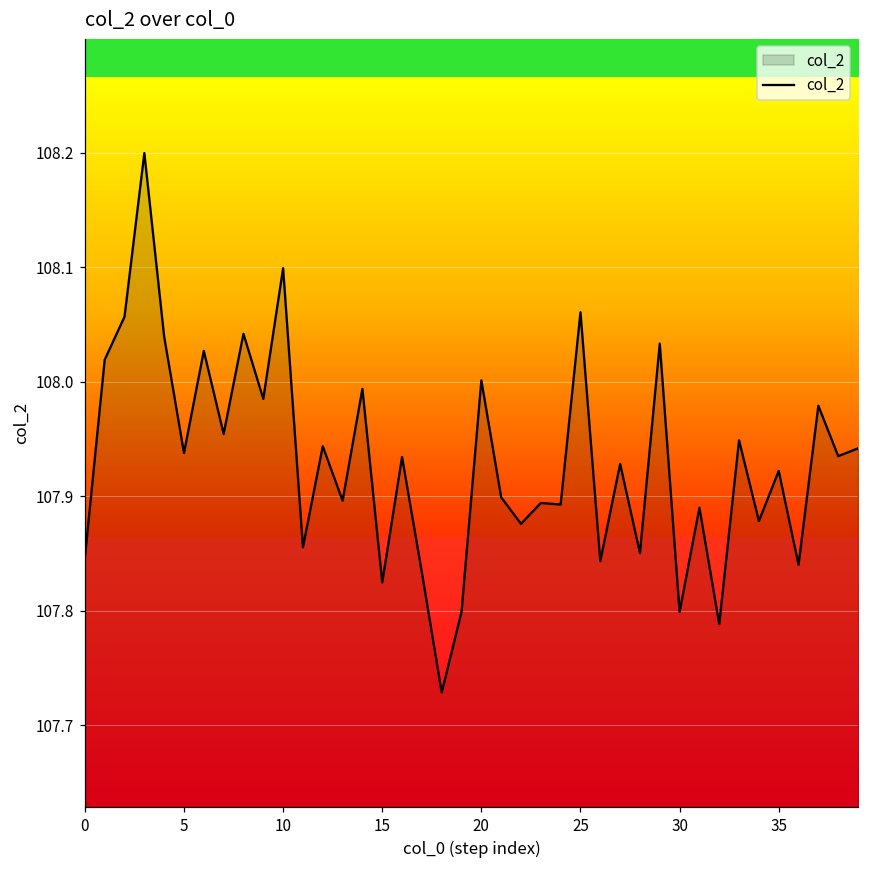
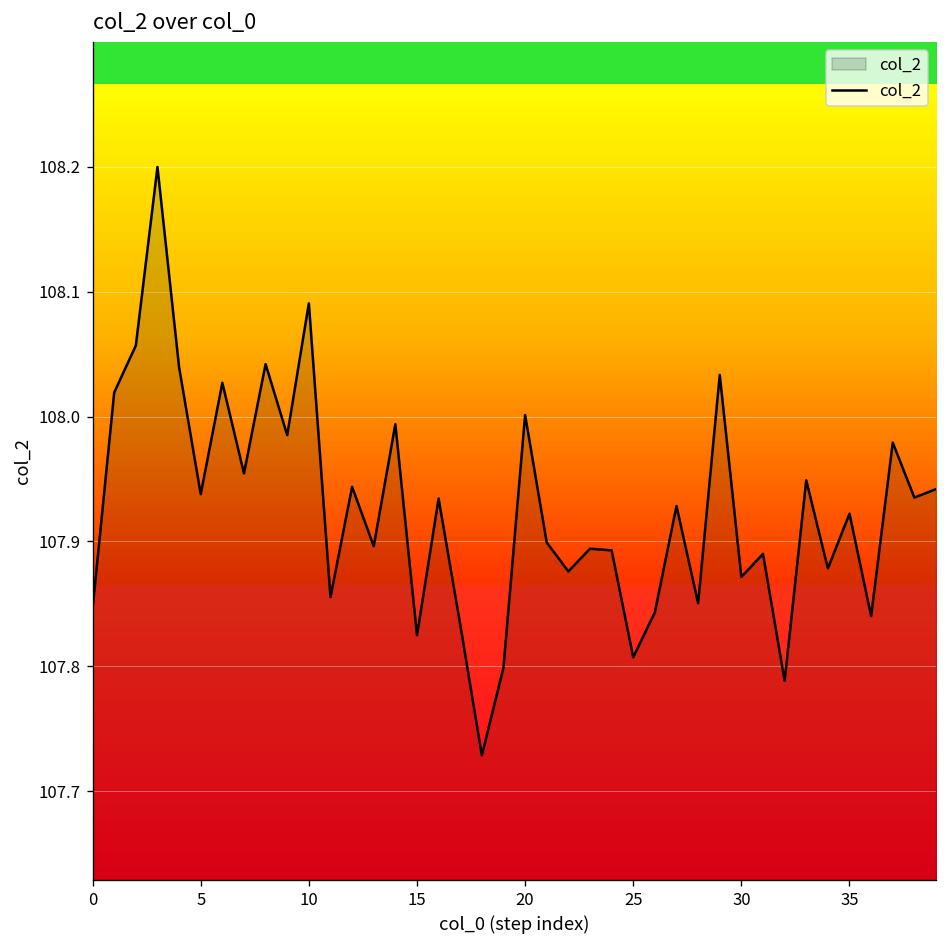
  {
    "0": 107.846,
    "5": 107.938,
-   "10": 108.099,
+   "10": 108.091,
    "15": 107.825,
    "20": 108.001,
-   "25": 108.061,
-   "30": 107.799,
+   "25": 107.807,
+   "30": 107.871,
    "35": 107.922
  }
